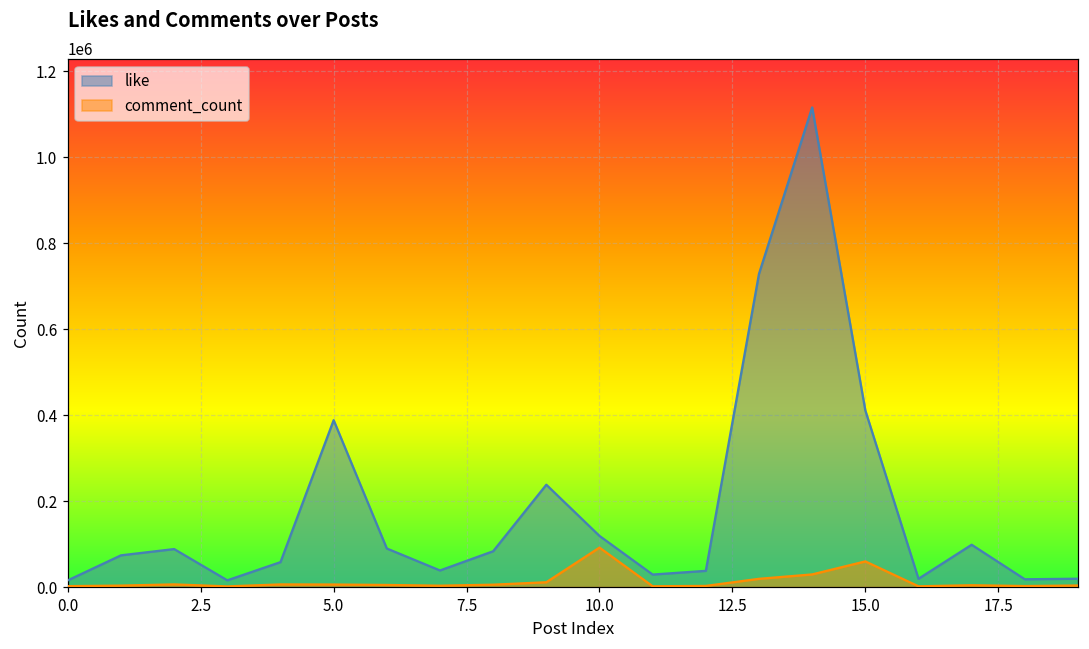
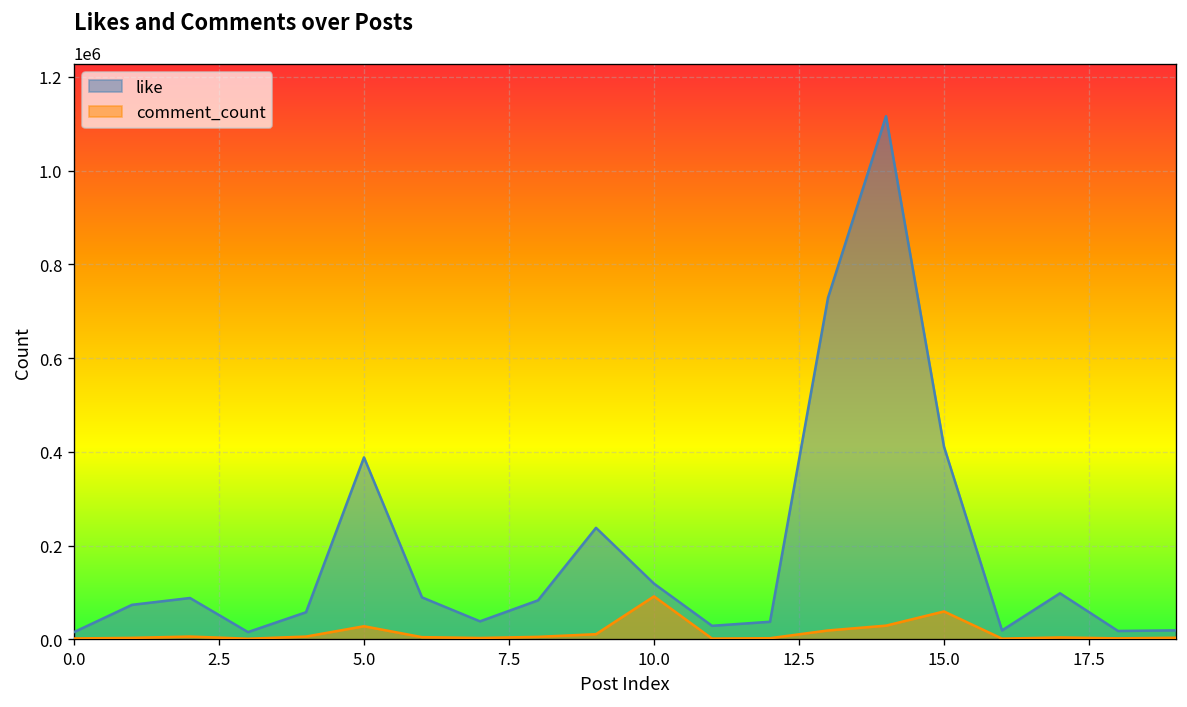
  {
    "like": {
      "0.0": 20000,
      "5.0": 390000,
      "10.0": 120000,
      "15.0": 410000
    },
    "comment_count": {
      "0.0": 0,
-     "5.0": 10000,
+     "5.0": 30000,
      "10.0": 90000,
      "15.0": 60000
    }
  }
